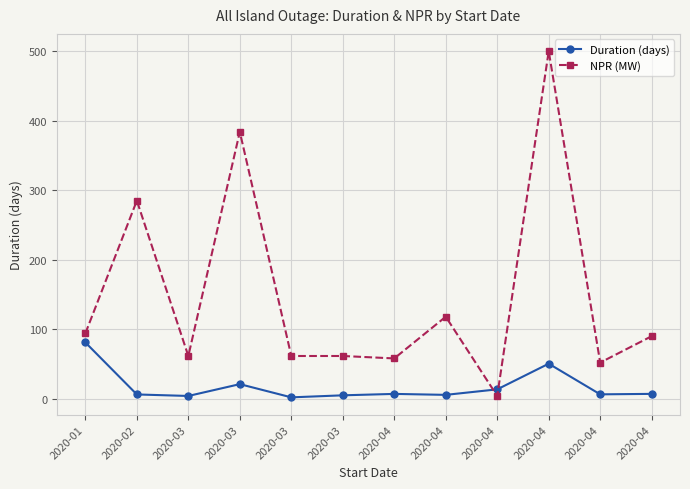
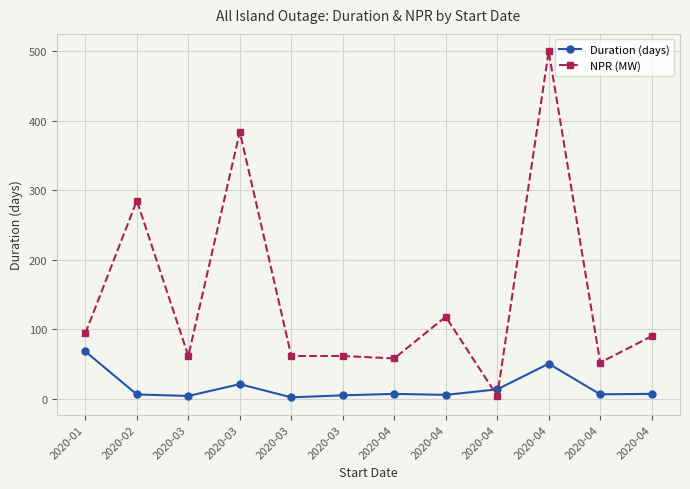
  {
    "Duration (days)": {
-     "2020-01": 80,
+     "2020-01": 70,
      "2020-02": 10
    },
    "NPR (MW)": {
      "2020-01": 90,
      "2020-02": 290
    }
  }
